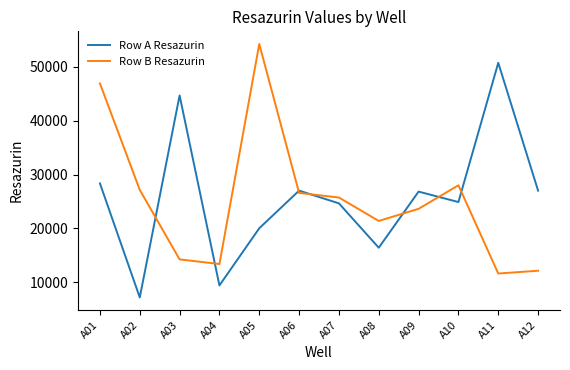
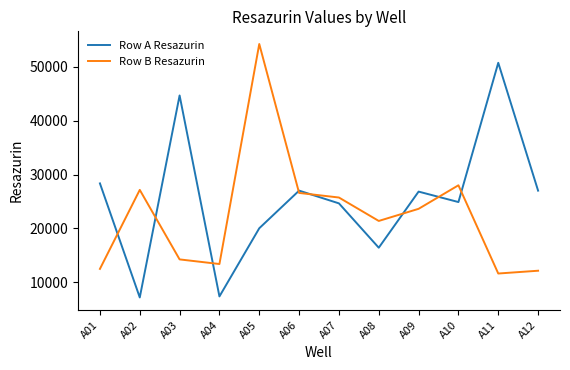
  {
    "Row A Resazurin": {
      "A01": 28000,
      "A02": 7000,
      "A03": 45000,
-     "A04": 9000,
+     "A04": 7000,
      "A05": 20000,
      "A07": 25000,
      "A08": 16000,
      "A09": 27000,
      "A10": 25000,
      "A11": 51000,
      "A12": 27000
    },
    "Row B Resazurin": {
-     "A01": 47000,
+     "A01": 12000,
      "A02": 27000,
      "A03": 14000,
      "A04": 13000,
      "A05": 54000,
      "A07": 26000,
      "A08": 21000,
      "A09": 24000,
      "A10": 28000,
      "A11": 12000,
      "A12": 12000
    }
  }
